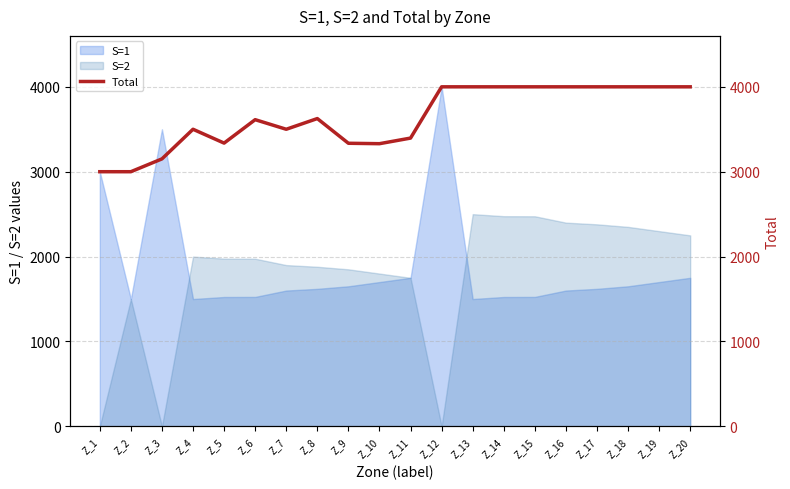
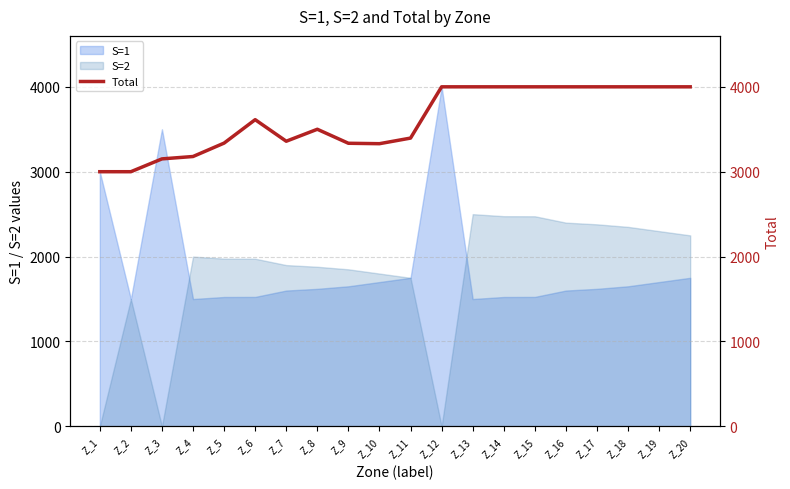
  {
    "Total": {
      "Z_1": 3000,
      "Z_2": 3000,
      "Z_3": 3200,
-     "Z_4": 3500,
+     "Z_4": 3200,
      "Z_5": 3300,
      "Z_6": 3600,
-     "Z_7": 3500,
-     "Z_8": 3600,
+     "Z_7": 3400,
+     "Z_8": 3500,
      "Z_9": 3300,
      "Z_10": 3300,
      "Z_11": 3400,
      "Z_12": 4000,
      "Z_13": 4000,
      "Z_14": 4000,
      "Z_15": 4000,
      "Z_16": 4000,
      "Z_17": 4000,
      "Z_18": 4000,
      "Z_19": 4000,
      "Z_20": 4000
    }
  }
